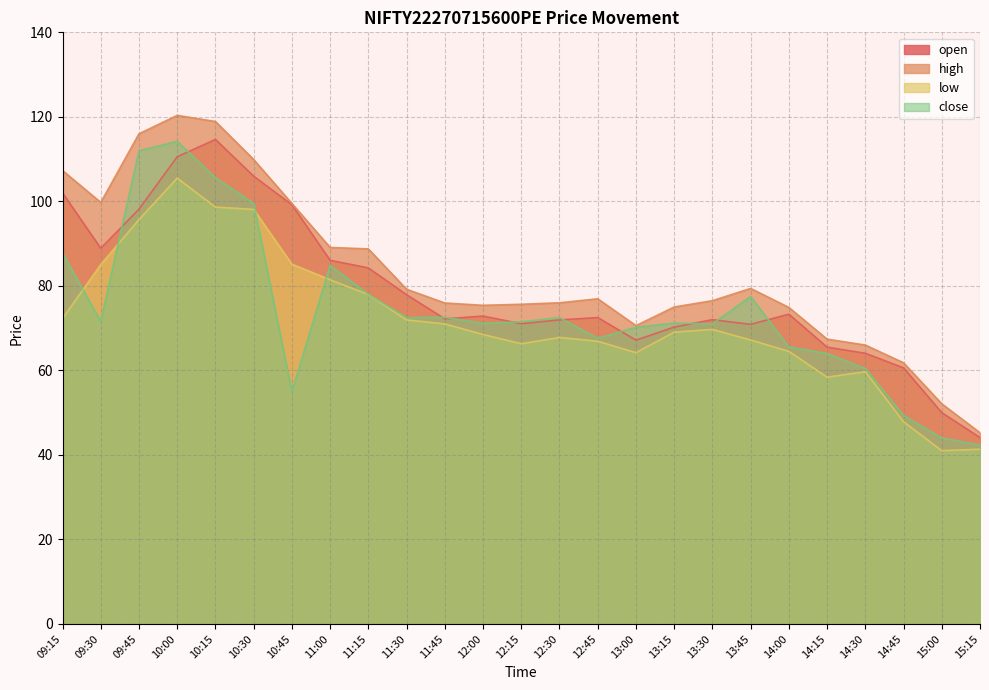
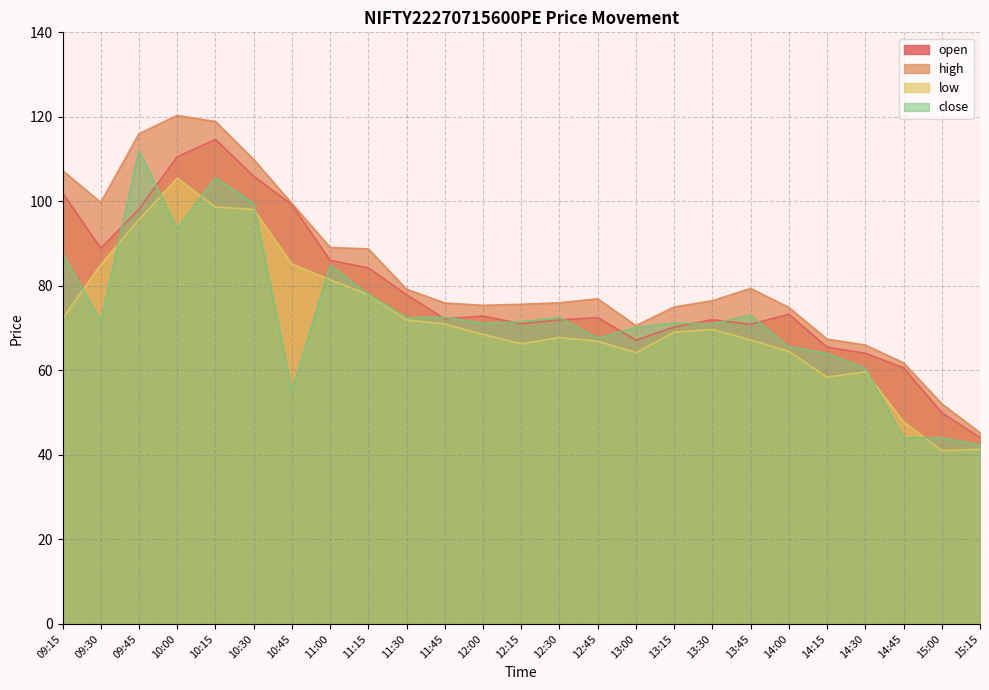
  {
    "close": {
      "09:15": 88,
      "09:30": 72,
      "09:45": 112,
-     "10:00": 114,
+     "10:00": 94,
      "10:15": 106,
      "10:30": 100,
      "10:45": 55,
      "11:00": 85,
      "12:00": 71,
      "12:45": 68,
      "13:15": 71,
      "13:30": 71,
-     "13:45": 77,
+     "13:45": 73,
      "14:00": 66,
      "14:15": 64,
      "14:30": 60,
-     "14:45": 49,
+     "14:45": 44,
      "15:00": 44,
      "15:15": 42
    }
  }
